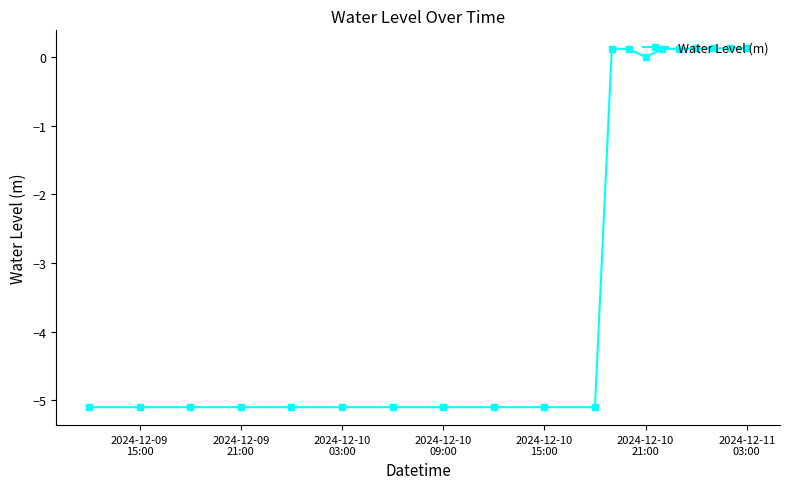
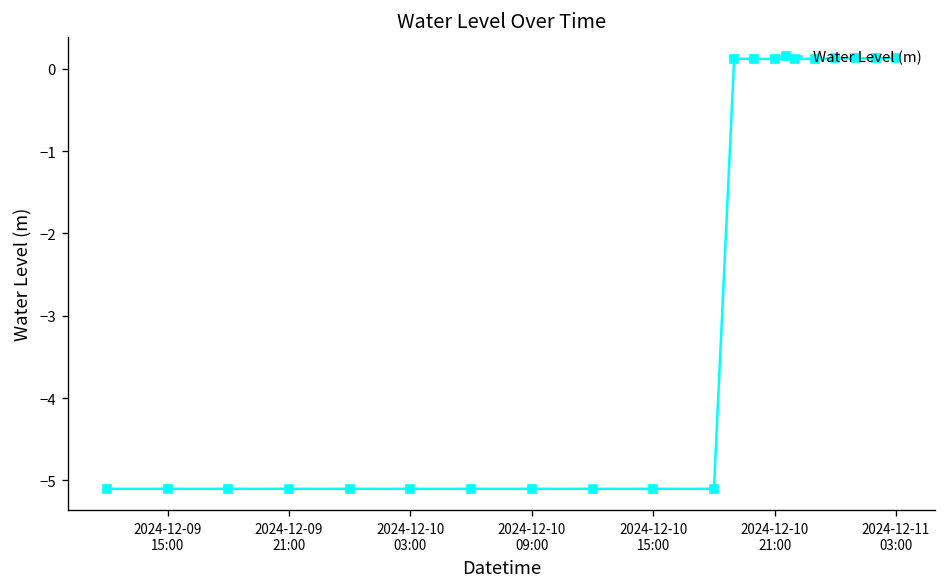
  {
    "2024-12-09 15:00": -5.1,
    "2024-12-09 21:00": -5.1,
    "2024-12-10 03:00": -5.1,
    "2024-12-10 09:00": -5.1,
    "2024-12-10 15:00": -5.1,
-   "2024-12-10 21:00": 0.0,
+   "2024-12-10 21:00": 0.1,
    "2024-12-11 03:00": 0.1
  }
